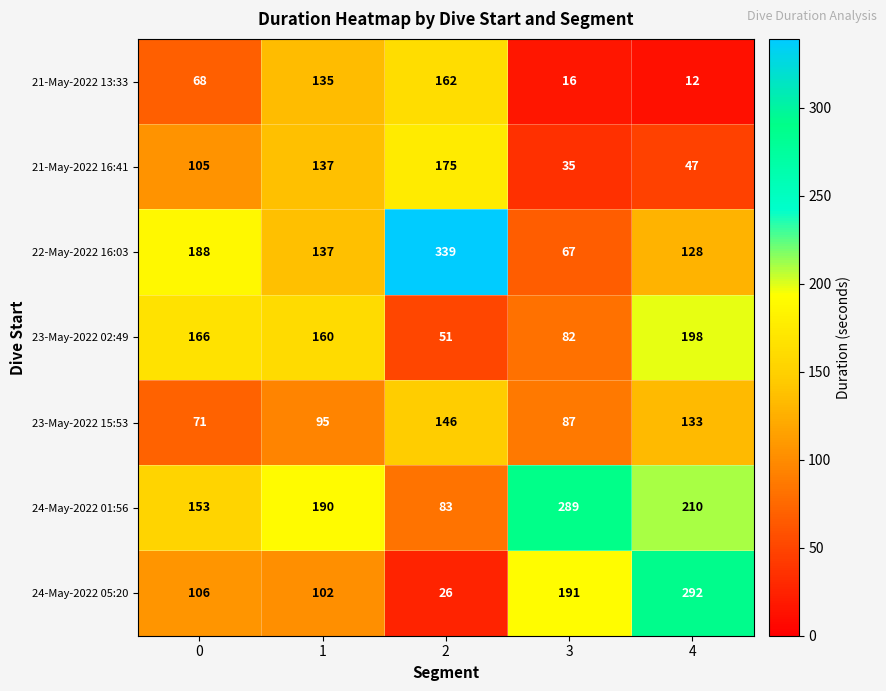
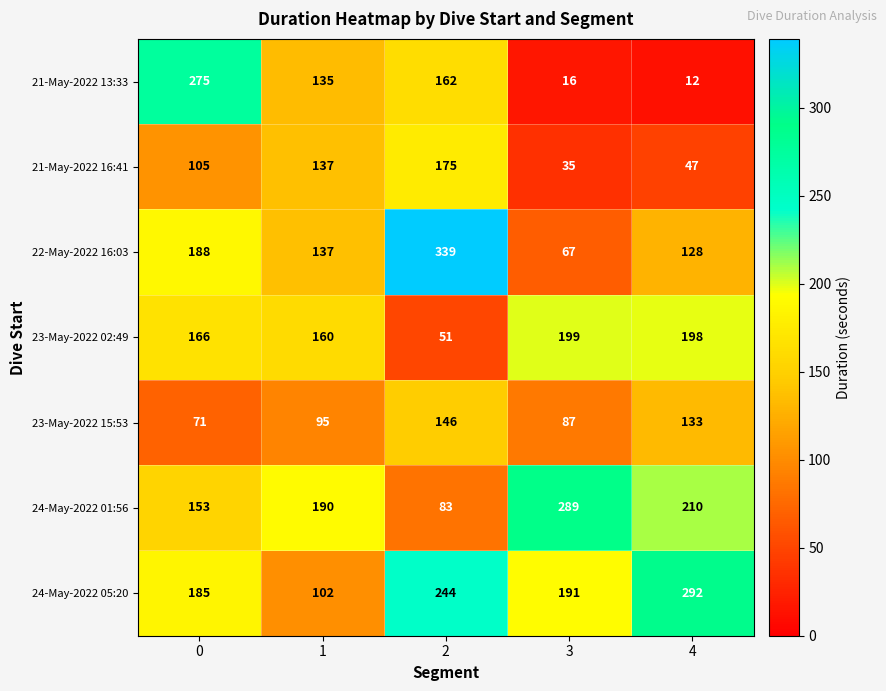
  {
    "21-May-2022 13:33": {
-     "0": 68,
+     "0": 275,
      "1": 135,
      "2": 162,
      "3": 16,
      "4": 12
    },
    "21-May-2022 16:41": {
      "0": 105,
      "1": 137,
      "2": 175,
      "3": 35,
      "4": 47
    },
    "22-May-2022 16:03": {
      "0": 188,
      "1": 137,
      "2": 339,
      "3": 67,
      "4": 128
    },
    "23-May-2022 02:49": {
      "0": 166,
      "1": 160,
      "2": 51,
-     "3": 82,
+     "3": 199,
      "4": 198
    },
    "23-May-2022 15:53": {
      "0": 71,
      "1": 95,
      "2": 146,
      "3": 87,
      "4": 133
    },
    "24-May-2022 01:56": {
      "0": 153,
      "1": 190,
      "2": 83,
      "3": 289,
      "4": 210
    },
    "24-May-2022 05:20": {
-     "0": 106,
+     "0": 185,
      "1": 102,
-     "2": 26,
+     "2": 244,
      "3": 191,
      "4": 292
    }
  }
